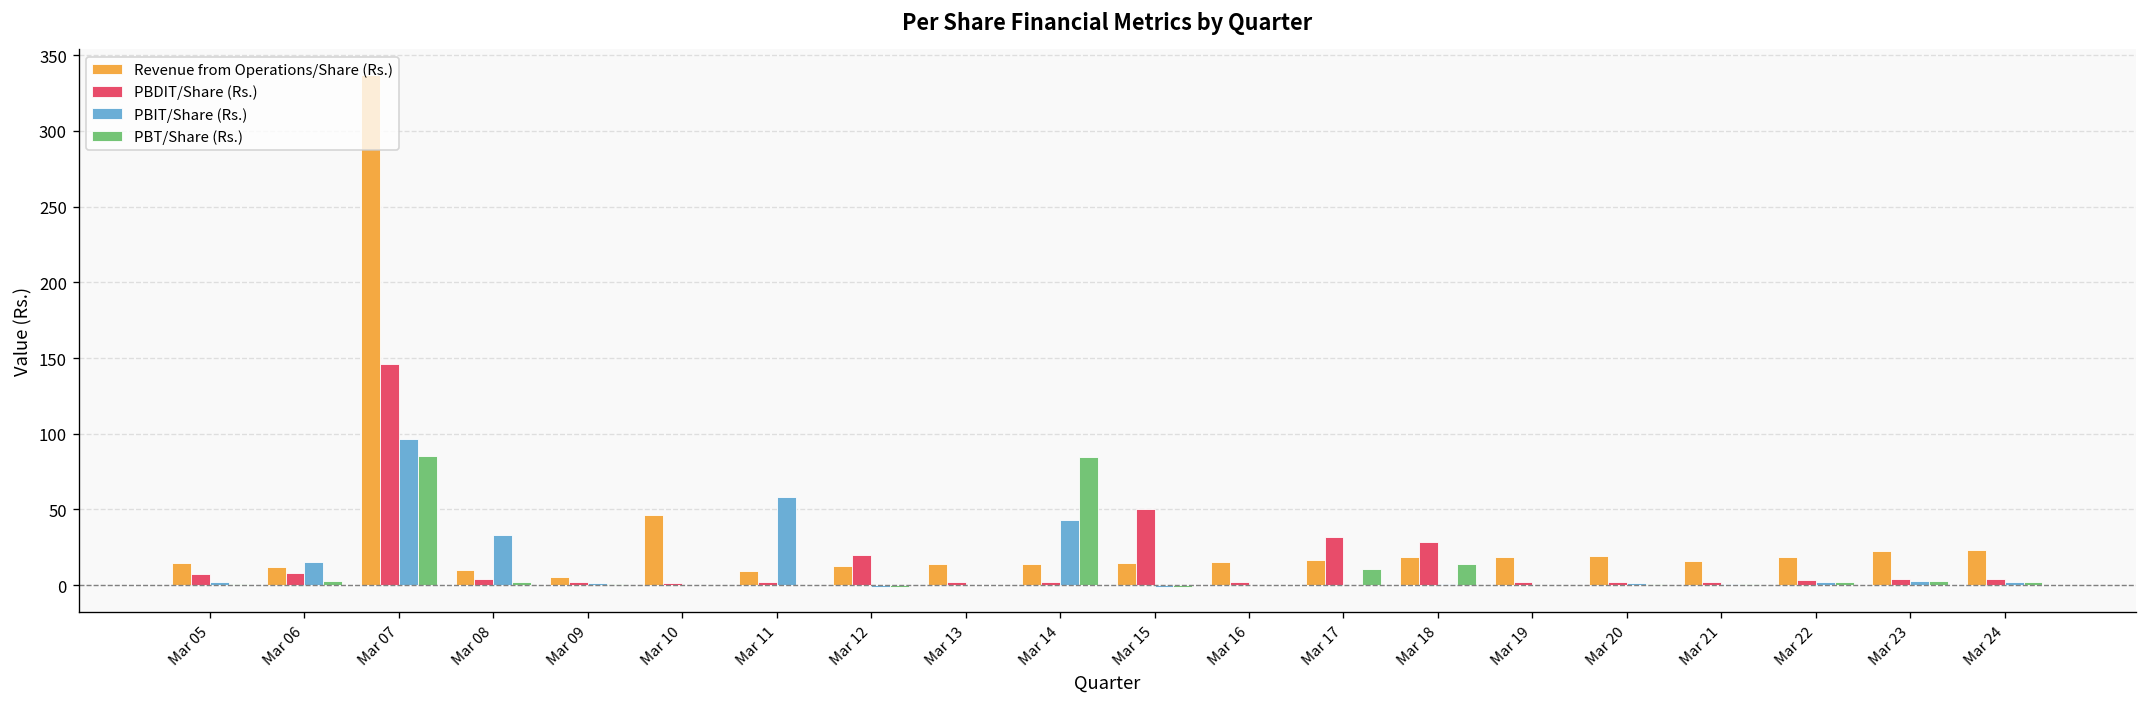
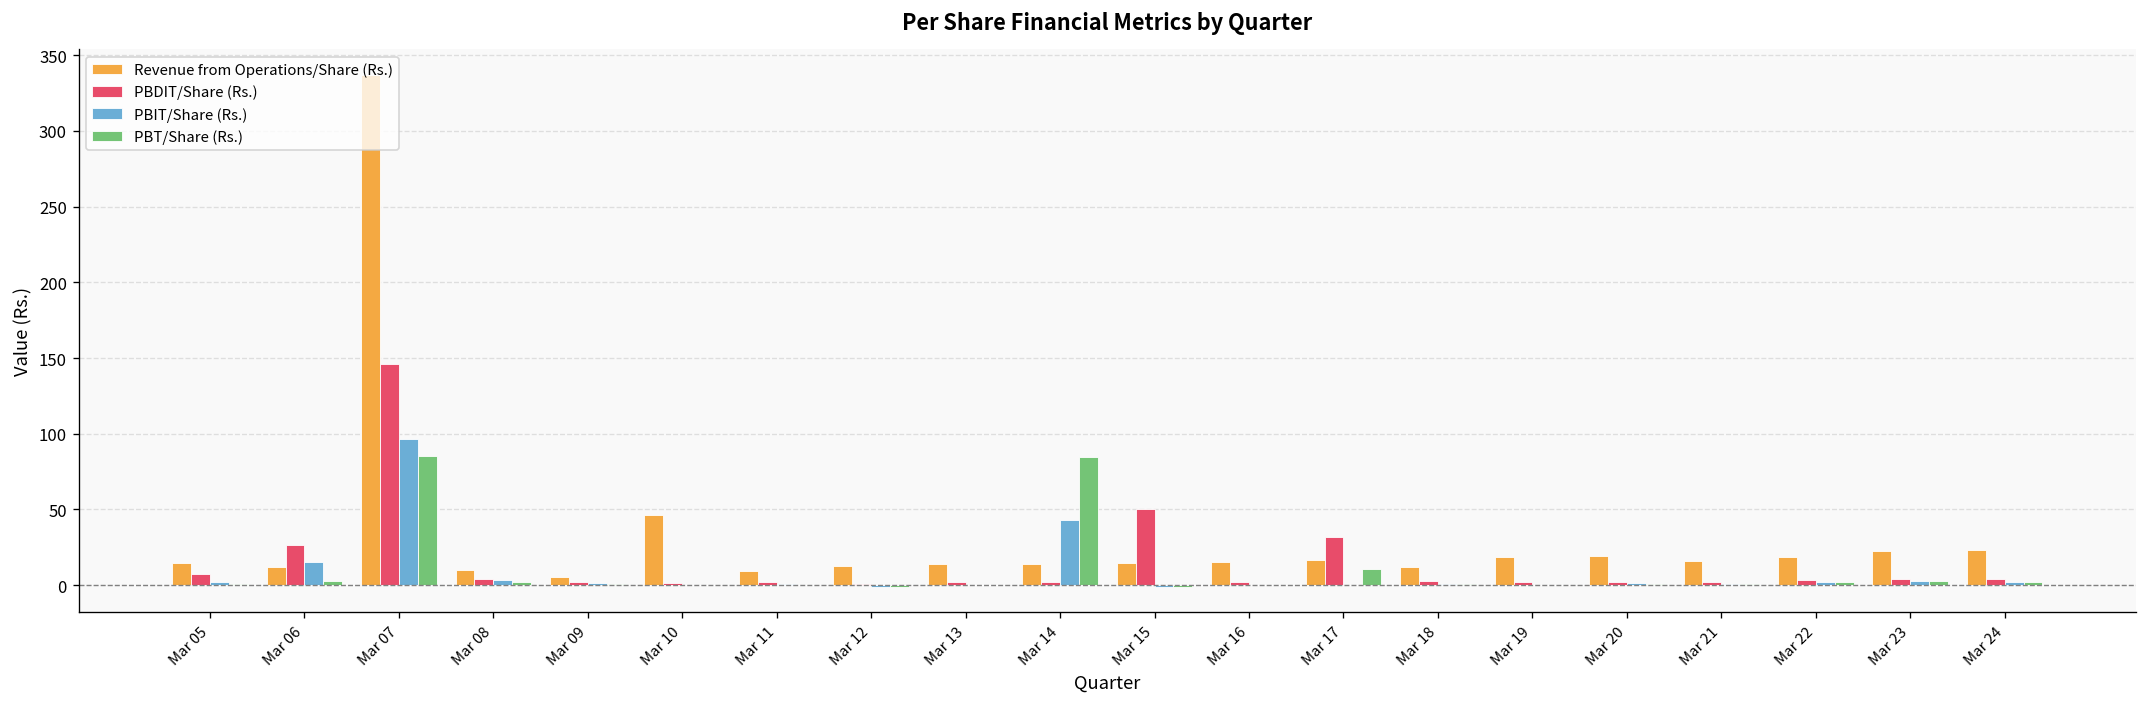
  {
    "Revenue from Operations/Share (Rs.)": {
      "Mar 05": 15,
      "Mar 06": 12,
      "Mar 08": 10,
      "Mar 09": 6,
      "Mar 10": 46,
      "Mar 11": 9,
      "Mar 12": 13,
      "Mar 13": 14,
      "Mar 14": 14,
      "Mar 15": 14,
      "Mar 16": 15,
      "Mar 17": 16,
-     "Mar 18": 18,
+     "Mar 18": 12,
      "Mar 19": 18,
      "Mar 20": 20,
      "Mar 21": 16,
      "Mar 22": 19,
      "Mar 23": 23,
      "Mar 24": 23
    },
    "PBDIT/Share (Rs.)": {
      "Mar 05": 7,
-     "Mar 06": 8,
+     "Mar 06": 26,
      "Mar 07": 146,
      "Mar 08": 4,
-     "Mar 12": 20,
+     "Mar 12": 1,
      "Mar 13": 2,
      "Mar 15": 50,
      "Mar 16": 2,
      "Mar 17": 32,
-     "Mar 18": 29,
+     "Mar 18": 2,
      "Mar 20": 2,
      "Mar 21": 2,
      "Mar 22": 3,
      "Mar 23": 4,
      "Mar 24": 4
    },
    "PBIT/Share (Rs.)": {
      "Mar 05": 2,
      "Mar 06": 15,
      "Mar 07": 97,
-     "Mar 08": 33,
-     "Mar 11": 58,
+     "Mar 08": 3,
+     "Mar 11": 0,
      "Mar 14": 43,
      "Mar 22": 2,
      "Mar 23": 3
    },
    "PBT/Share (Rs.)": {
      "Mar 06": 3,
      "Mar 07": 85,
      "Mar 08": 2,
      "Mar 14": 85,
      "Mar 17": 11,
-     "Mar 18": 14,
+     "Mar 18": 1,
      "Mar 23": 3
    }
  }
